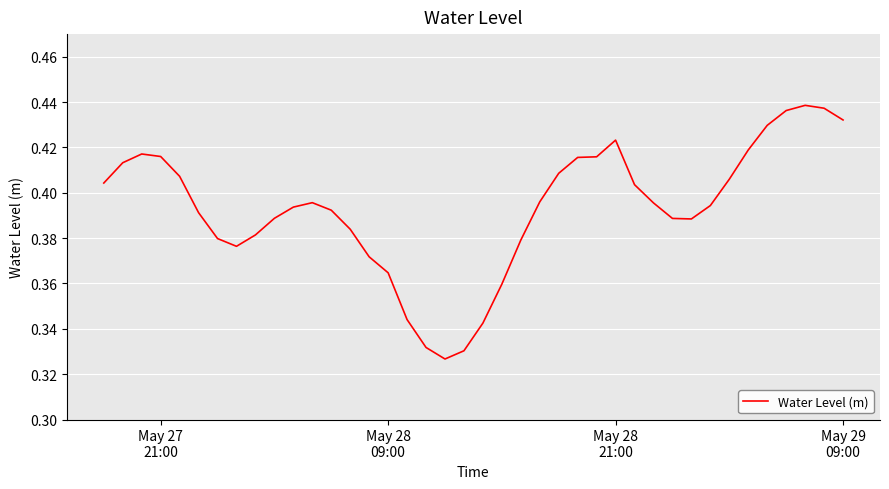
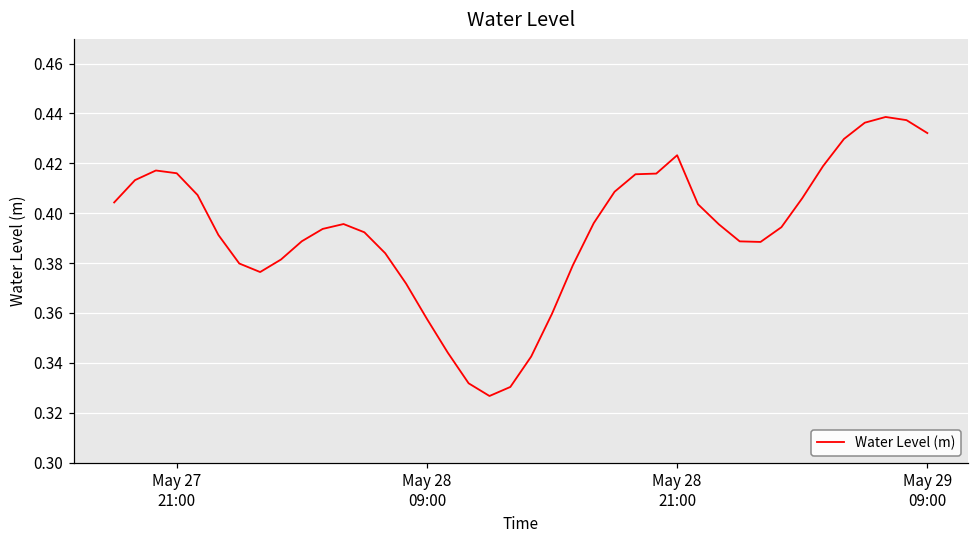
  {
    "May 27 21:00": 0.416,
-   "May 28 09:00": 0.365,
+   "May 28 09:00": 0.358,
    "May 28 21:00": 0.423,
    "May 29 09:00": 0.432
  }
